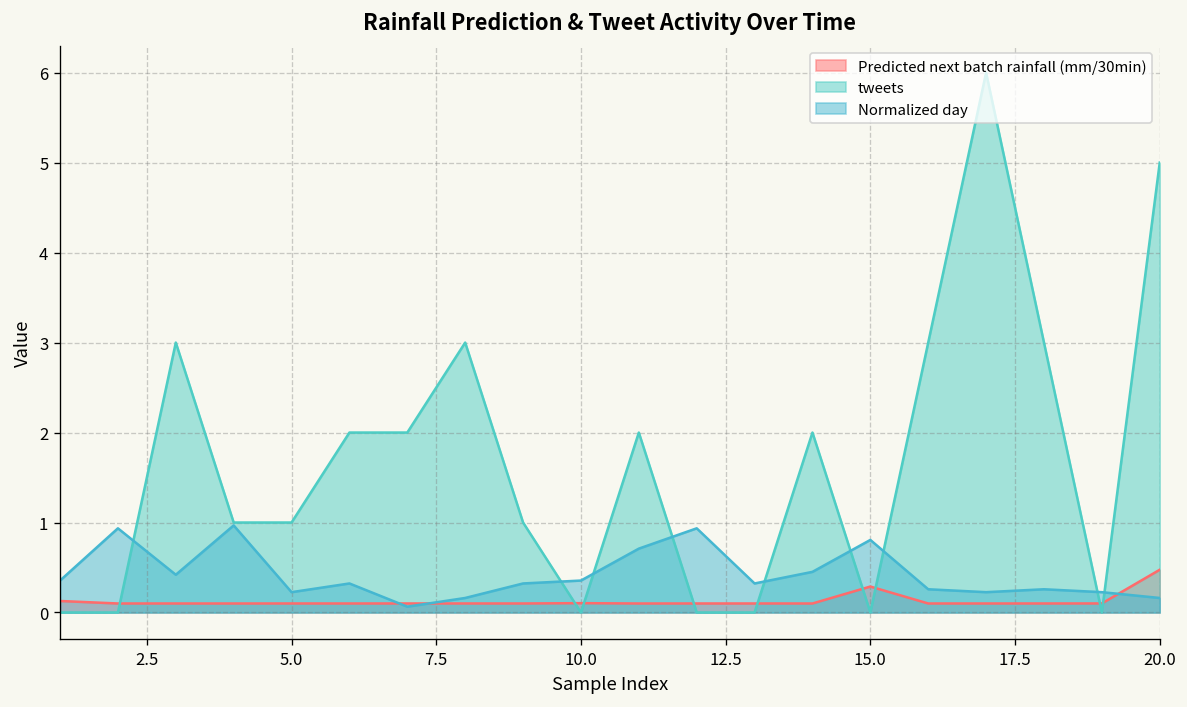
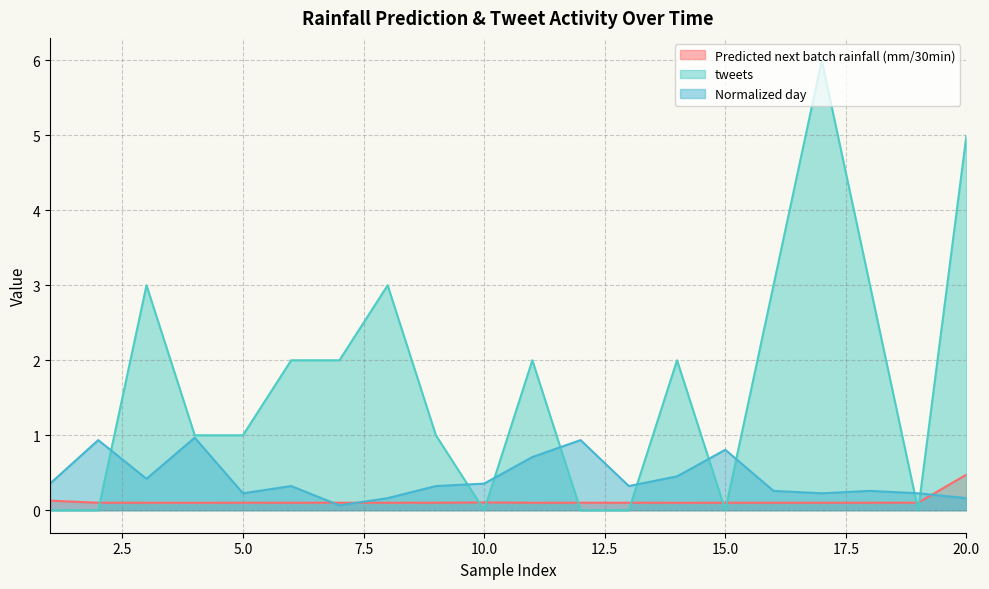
  {
    "Predicted next batch rainfall (mm/30min)": {
      "5.0": 0.1,
      "10.0": 0.1,
-     "15.0": 0.3,
+     "15.0": 0.1,
      "20.0": 0.5
    }
  }
